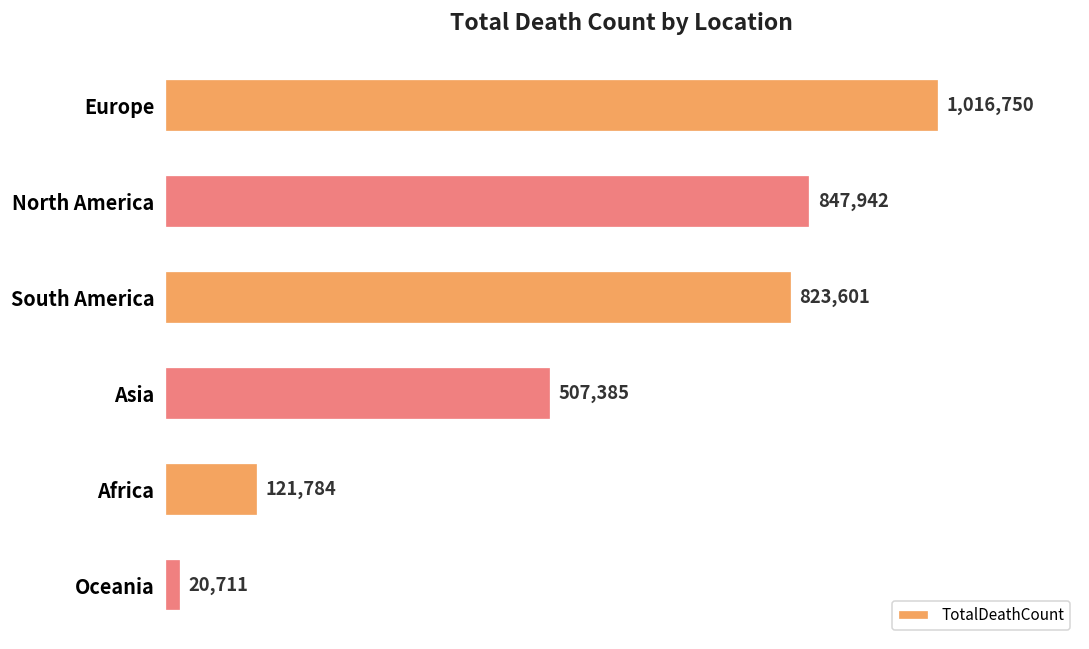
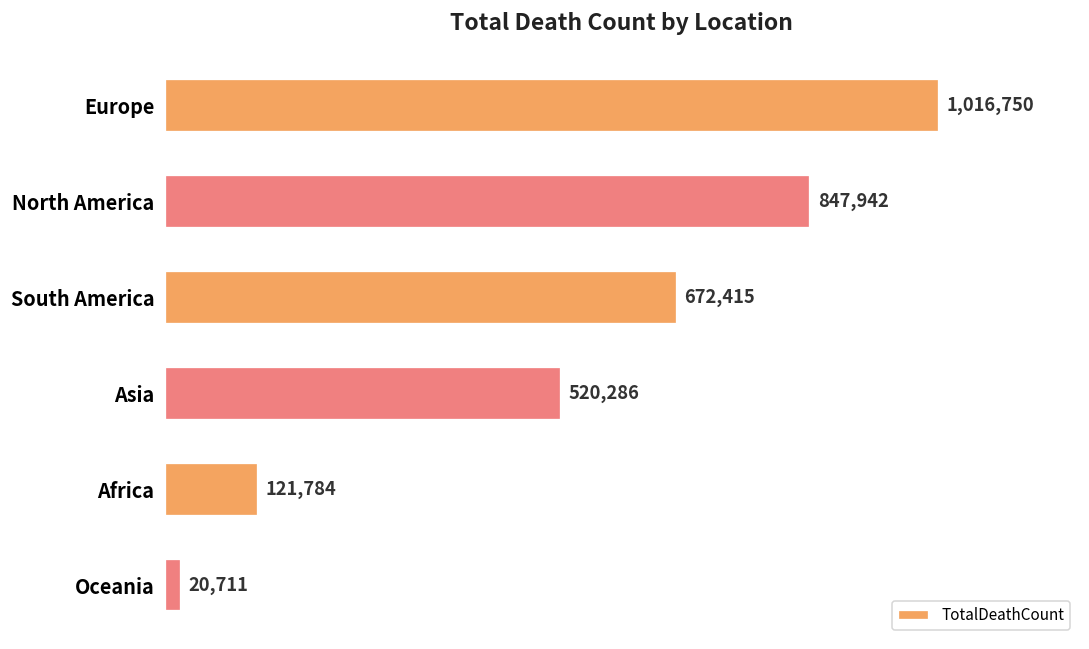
  {
    "Europe": "1,016,750",
    "North America": "847,942",
-   "South America": "823,601",
-   "Asia": "507,385",
+   "South America": "672,415",
+   "Asia": "520,286",
    "Africa": "121,784",
    "Oceania": "20,711"
  }
